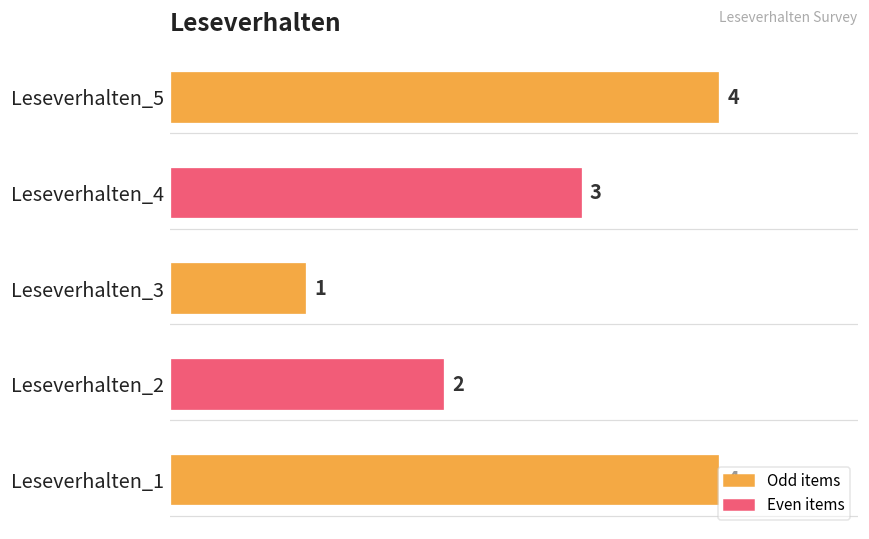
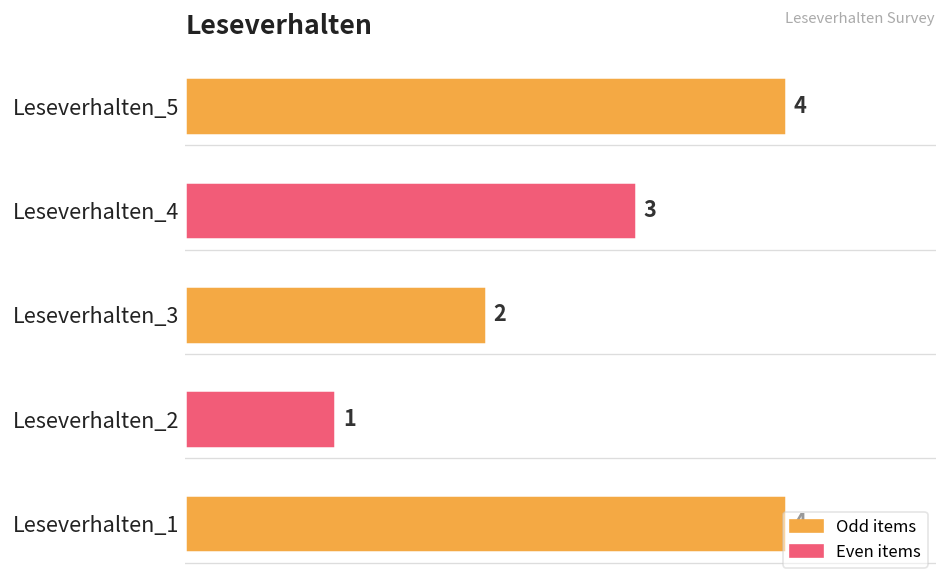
  {
    "Leseverhalten_5": 4,
    "Leseverhalten_4": 3,
-   "Leseverhalten_3": 1,
-   "Leseverhalten_2": 2
+   "Leseverhalten_3": 2,
+   "Leseverhalten_2": 1
  }
